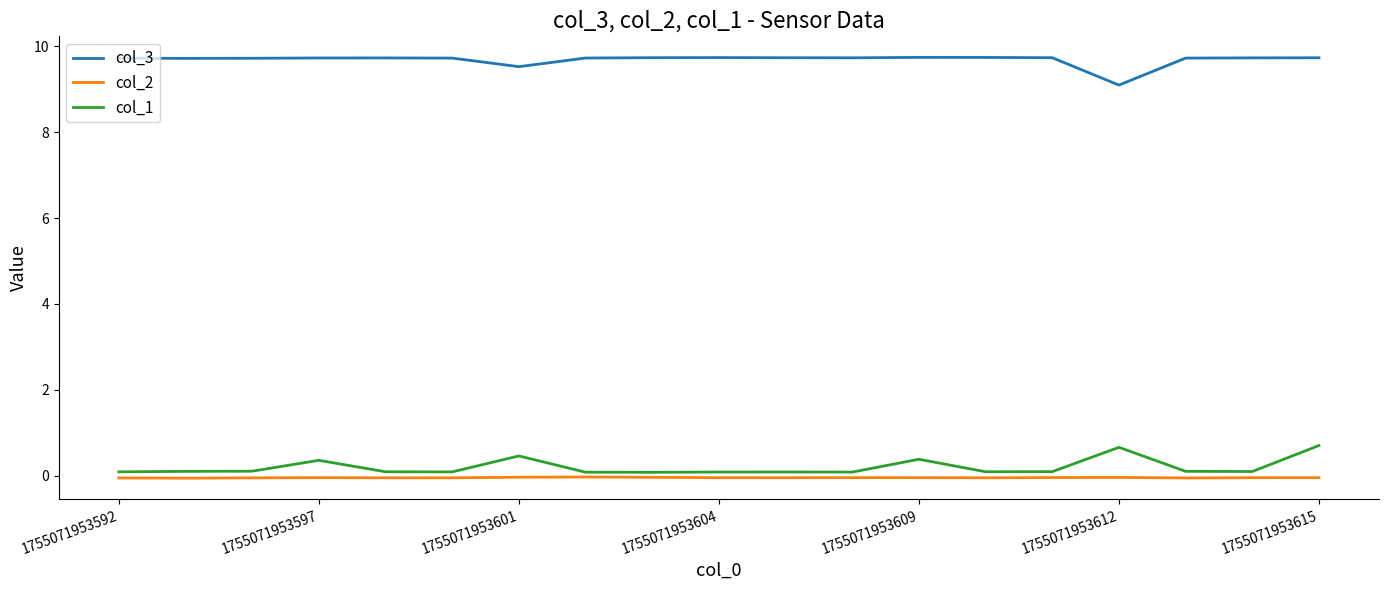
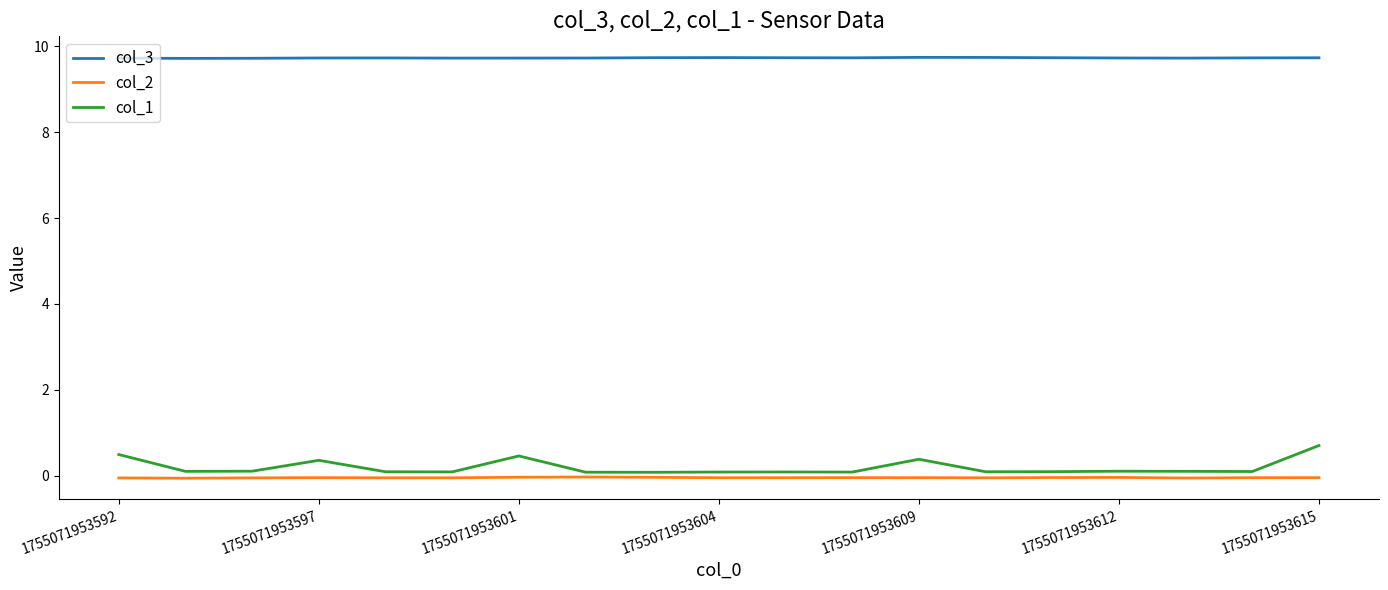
  {
    "col_3": {
      "1755071953597": 9.7,
-     "1755071953601": 9.5,
+     "1755071953601": 9.7,
      "1755071953604": 9.7,
      "1755071953609": 9.7,
-     "1755071953612": 9.1,
+     "1755071953612": 9.7,
      "1755071953615": 9.7
    },
    "col_2": {
      "1755071953592": -0.1,
      "1755071953597": 0.0,
      "1755071953601": 0.0,
      "1755071953604": -0.1,
      "1755071953609": -0.1,
      "1755071953612": 0.0,
      "1755071953615": -0.1
    },
    "col_1": {
-     "1755071953592": 0.1,
+     "1755071953592": 0.5,
      "1755071953597": 0.4,
      "1755071953601": 0.5,
      "1755071953604": 0.1,
      "1755071953609": 0.4,
-     "1755071953612": 0.7,
+     "1755071953612": 0.1,
      "1755071953615": 0.7
    }
  }
